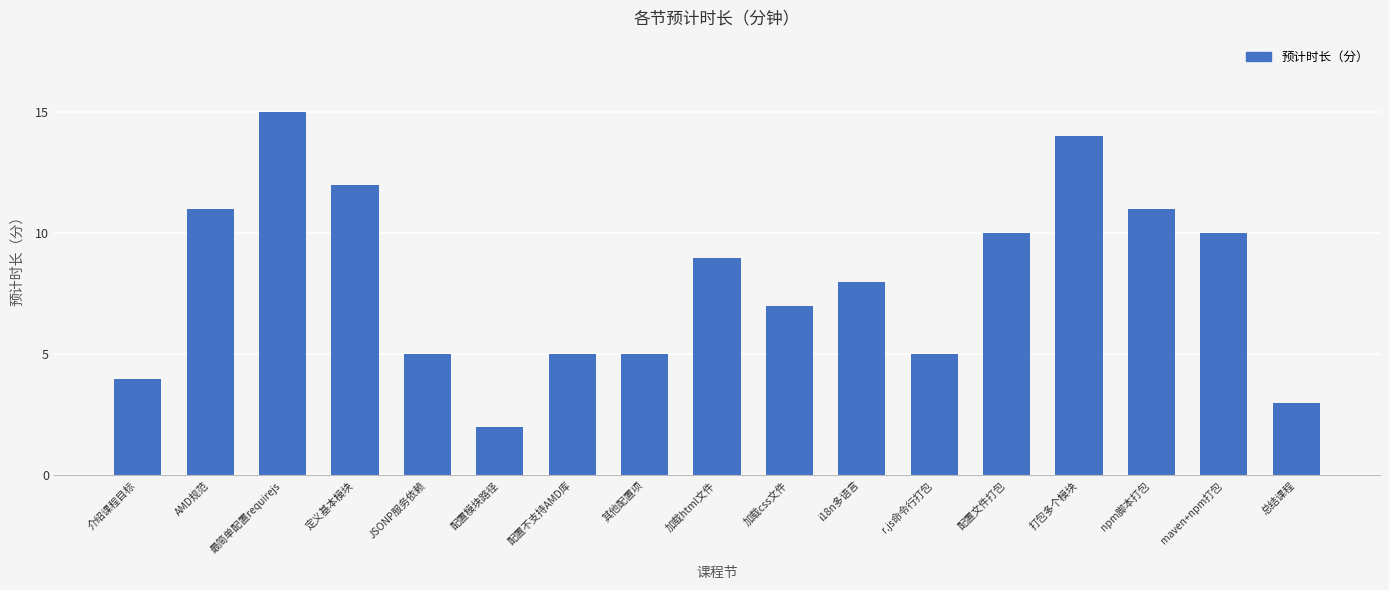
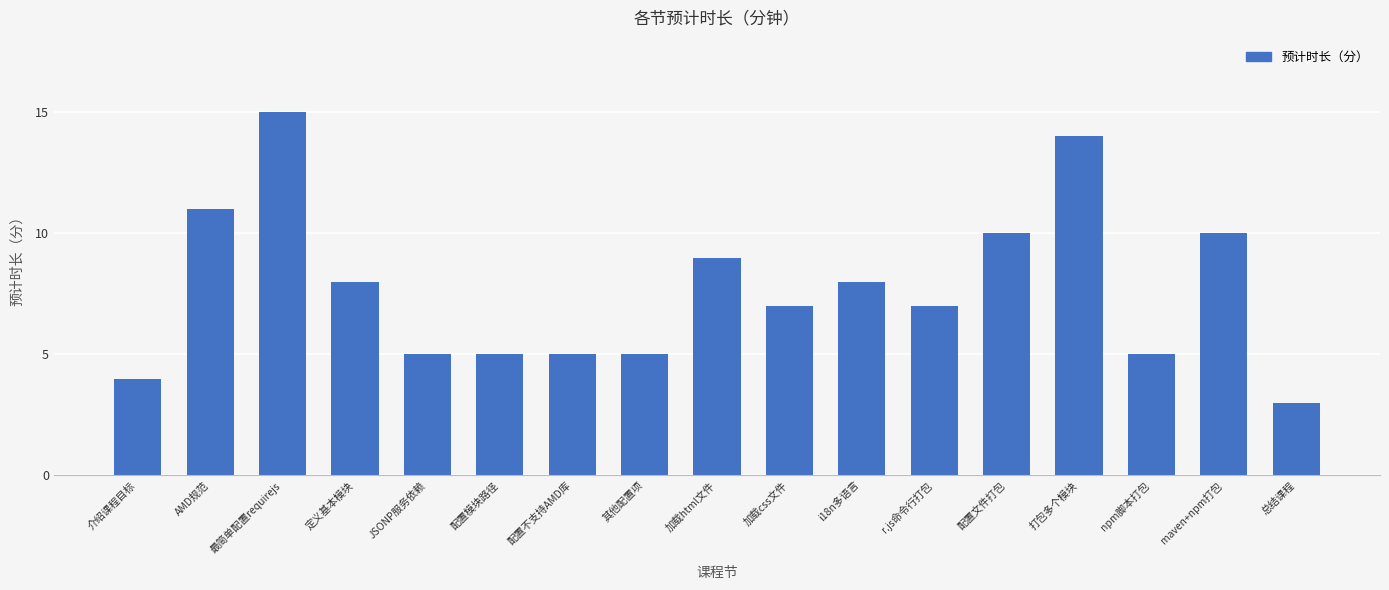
  {
    "介绍课程目标": 4,
    "AMD规范": 11,
    "最简单配置requirejs": 15,
-   "定义基本模块": 12,
+   "定义基本模块": 8,
    "JSONP服务依赖": 5,
-   "配置模块路径": 2,
+   "配置模块路径": 5,
    "配置不支持AMD库": 5,
    "其他配置项": 5,
    "加载html文件": 9,
    "加载css文件": 7,
    "i18n多语言": 8,
-   "r.js命令行打包": 5,
+   "r.js命令行打包": 7,
    "配置文件打包": 10,
    "打包多个模块": 14,
-   "npm脚本打包": 11,
+   "npm脚本打包": 5,
    "maven+npm打包": 10,
    "总结课程": 3
  }
